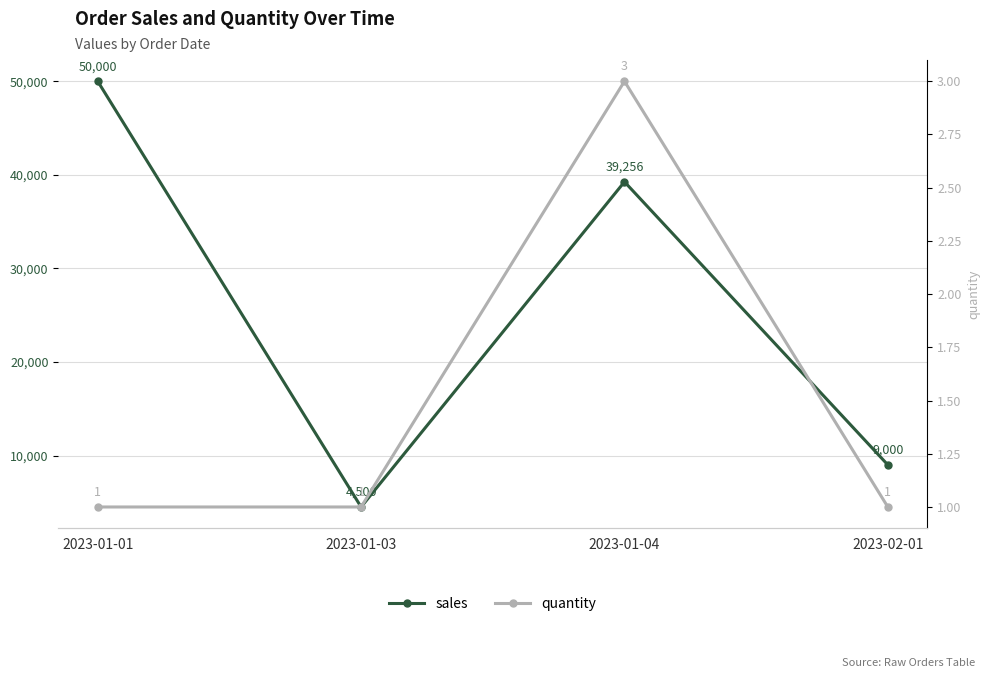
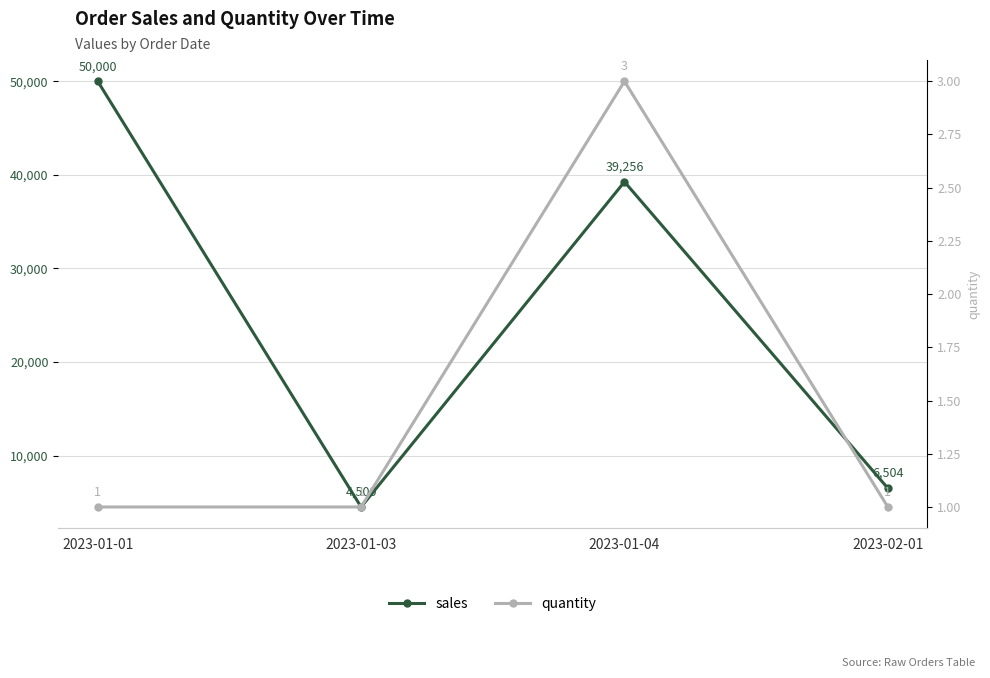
  {
    "sales": {
      "2023-01-01": "50,000",
      "2023-01-04": "39,256",
-     "2023-02-01": "9,000"
+     "2023-02-01": "6,504"
    },
    "quantity": {
      "2023-01-01": "1",
      "2023-01-04": "3",
      "2023-02-01": "1"
    }
  }
